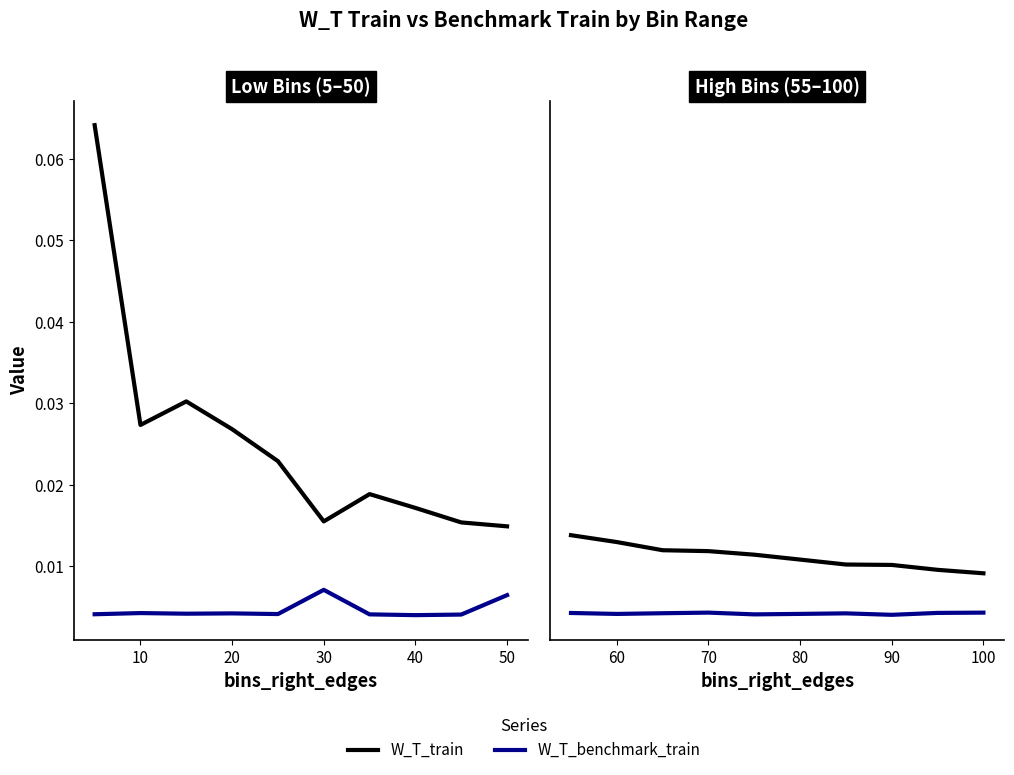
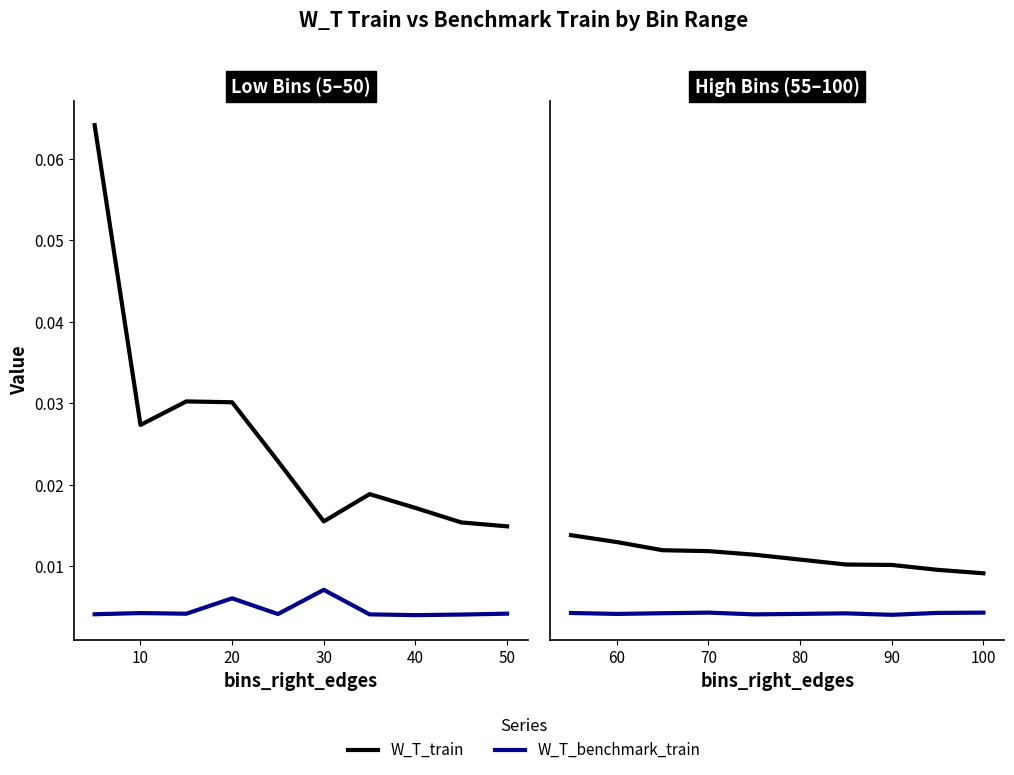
  {
    "Low Bins (5–50)": {
      "W_T_train": {
        "10": 0.027,
-       "20": 0.027,
+       "20": 0.030,
        "30": 0.015,
        "40": 0.017,
        "50": 0.015
      },
      "W_T_benchmark_train": {
        "10": 0.004,
-       "20": 0.004,
+       "20": 0.006,
        "30": 0.007,
        "40": 0.004,
-       "50": 0.006
+       "50": 0.004
      }
    }
  }
